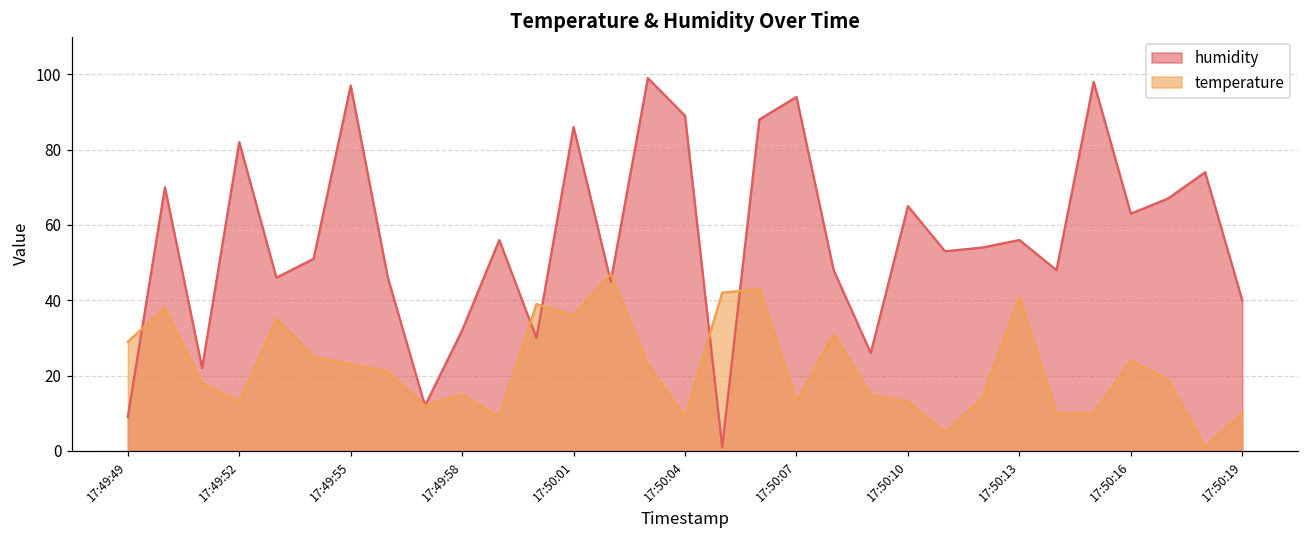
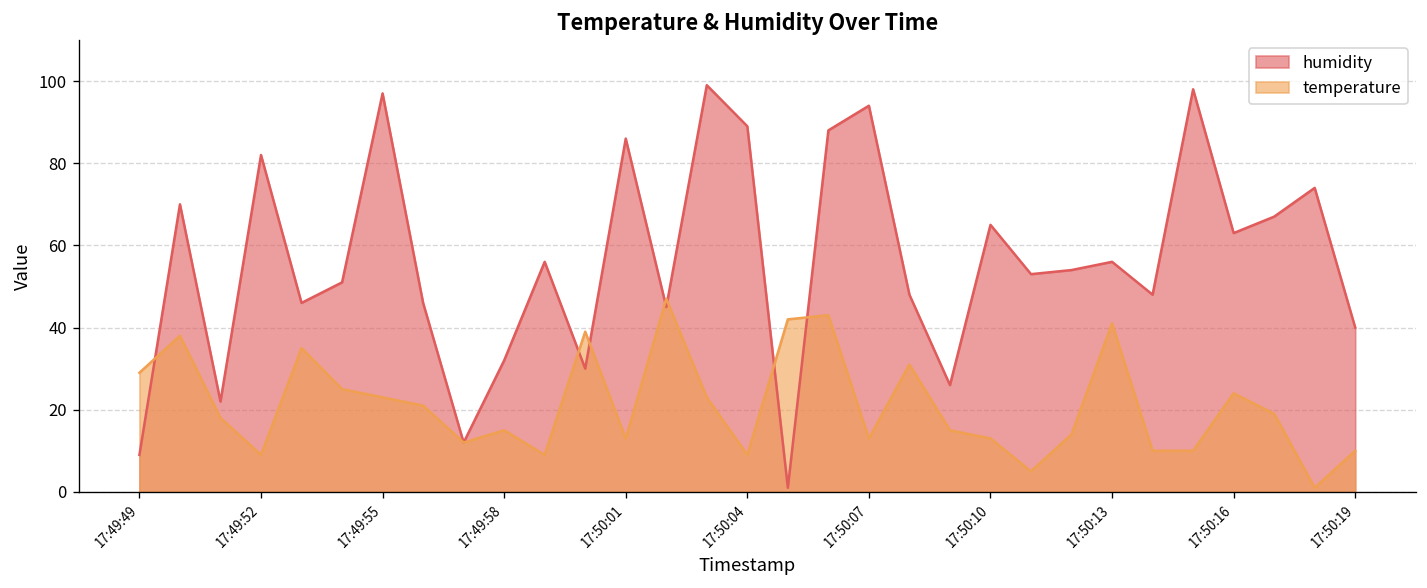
  {
    "humidity": {
      "17:49:49": 9,
      "17:49:52": 82,
      "17:49:55": 97,
      "17:49:58": 32,
      "17:50:01": 86,
      "17:50:04": 89,
      "17:50:07": 94,
      "17:50:10": 65,
      "17:50:13": 56,
      "17:50:16": 63,
      "17:50:19": 40
    },
    "temperature": {
      "17:49:49": 29,
-     "17:49:52": 13,
+     "17:49:52": 9,
      "17:49:55": 23,
      "17:49:58": 15,
-     "17:50:01": 36,
+     "17:50:01": 13,
      "17:50:04": 9,
      "17:50:07": 13,
      "17:50:10": 13,
      "17:50:13": 41,
      "17:50:16": 24,
      "17:50:19": 10
    }
  }
